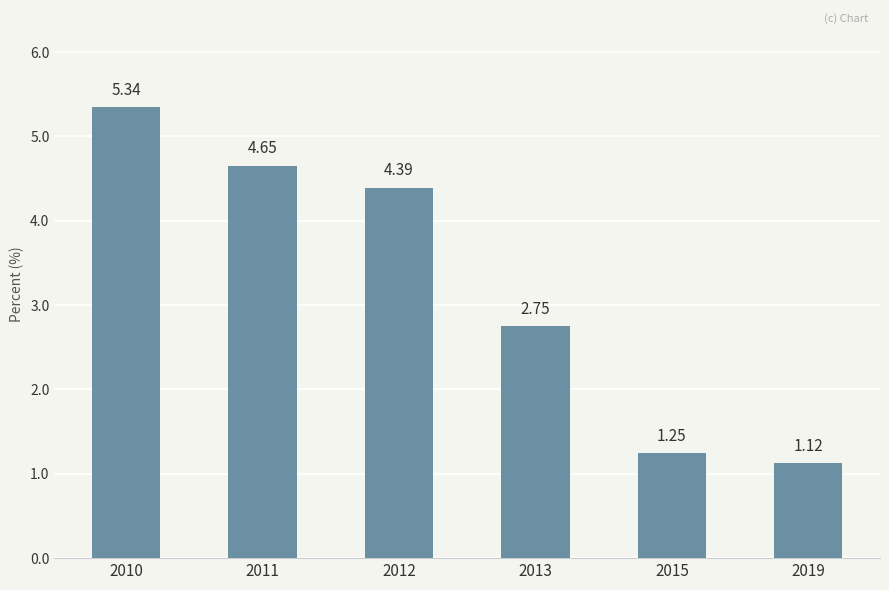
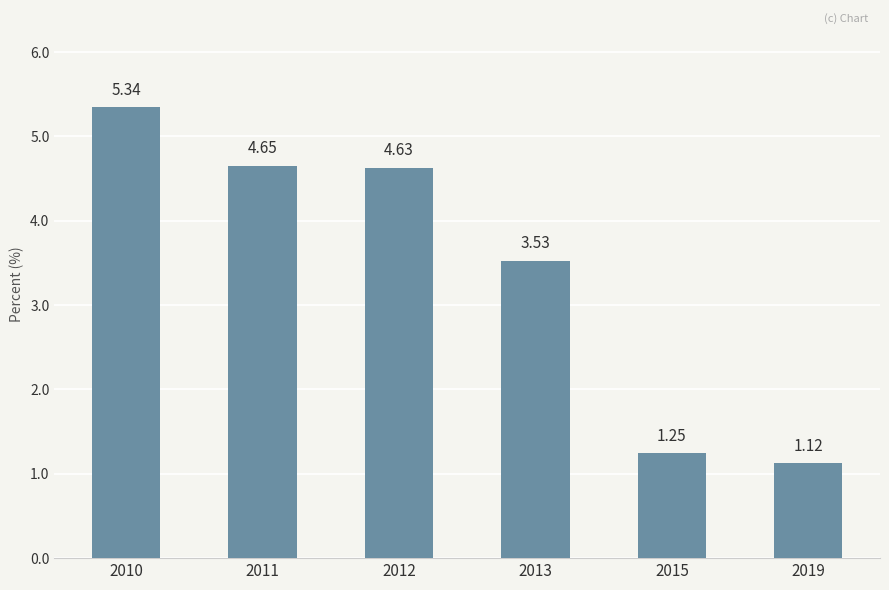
  {
    "2010": 5.34,
    "2011": 4.65,
-   "2012": 4.39,
-   "2013": 2.75,
+   "2012": 4.63,
+   "2013": 3.53,
    "2015": 1.25,
    "2019": 1.12
  }
